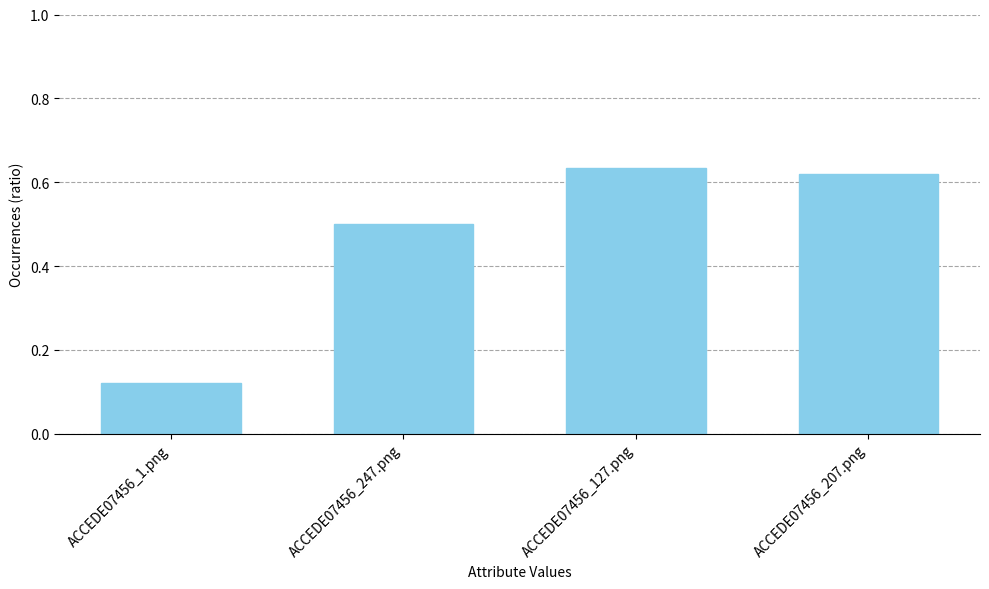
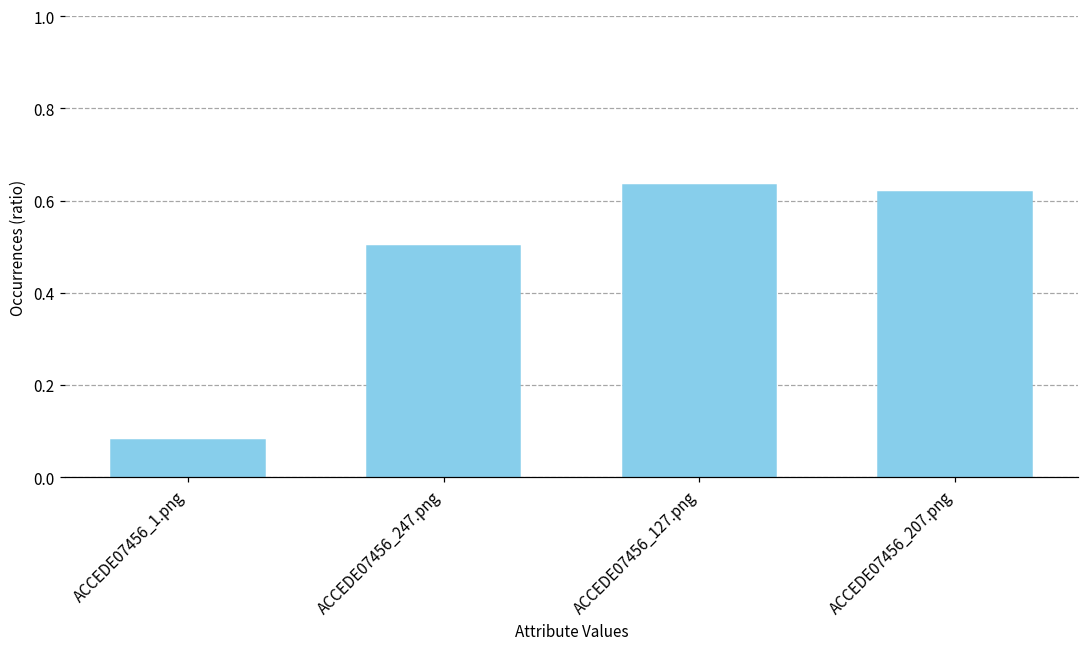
  {
-   "ACCEDE07456_1.png": 0.12,
+   "ACCEDE07456_1.png": 0.08,
    "ACCEDE07456_247.png": 0.50,
    "ACCEDE07456_127.png": 0.63,
    "ACCEDE07456_207.png": 0.62
  }
